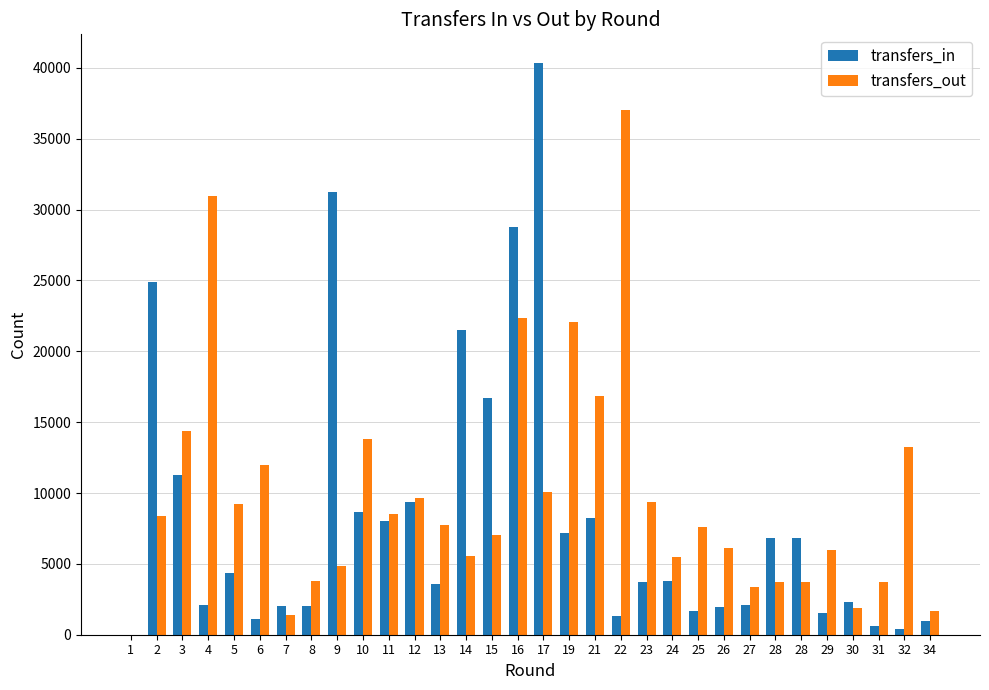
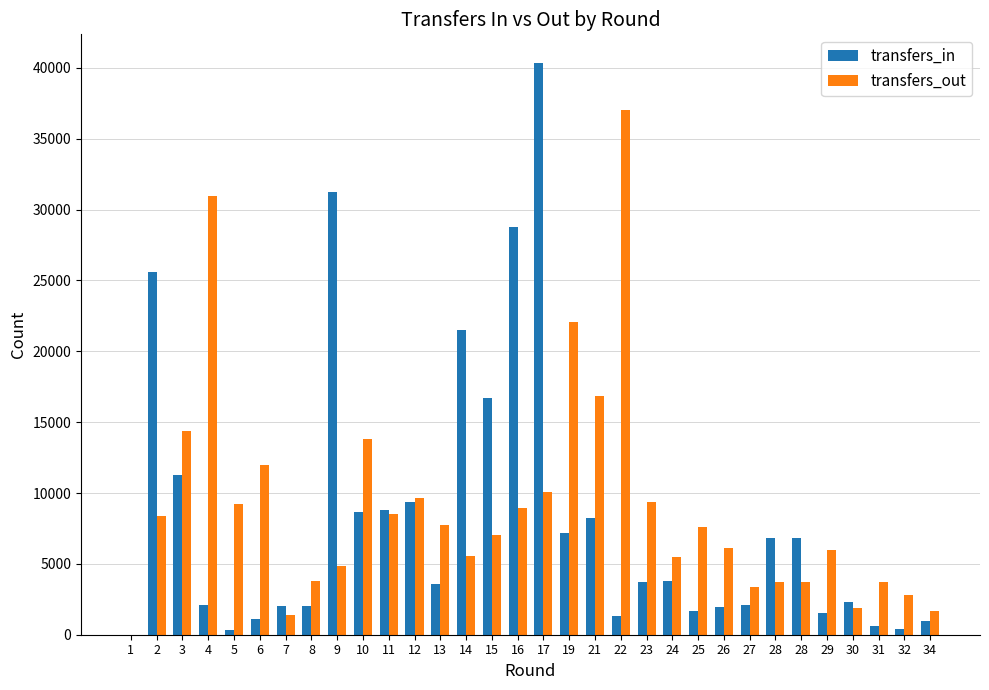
  {
    "transfers_in": {
      "1": 0,
-     "2": 24900,
+     "2": 25600,
      "3": 11300,
      "4": 2100,
-     "5": 4300,
+     "5": 300,
      "6": 1100,
      "7": 2100,
      "8": 2000,
      "9": 31200,
      "10": 8600,
-     "11": 8000,
+     "11": 8800,
      "12": 9300,
      "13": 3600,
      "14": 21500,
      "15": 16700,
      "16": 28800,
      "17": 40300,
      "19": 7200,
      "21": 8200,
      "22": 1300,
      "23": 3700,
      "24": 3800,
      "25": 1700,
      "26": 1900,
      "27": 2100,
      "29": 1500,
      "30": 2300,
      "31": 700,
      "32": 400,
      "34": 900
    },
    "transfers_out": {
      "1": 0,
      "2": 8400,
      "3": 14400,
      "4": 30900,
      "5": 9200,
      "6": 12000,
      "7": 1400,
      "8": 3800,
      "9": 4800,
      "10": 13800,
      "11": 8500,
      "12": 9600,
      "13": 7800,
      "14": 5600,
      "15": 7100,
-     "16": 22400,
+     "16": 8900,
      "17": 10100,
      "19": 22100,
      "21": 16800,
      "22": 37000,
      "23": 9300,
      "24": 5500,
      "25": 7600,
      "26": 6100,
      "27": 3300,
      "29": 6000,
      "30": 1900,
      "31": 3700,
-     "32": 13200,
+     "32": 2800,
      "34": 1700
    }
  }
